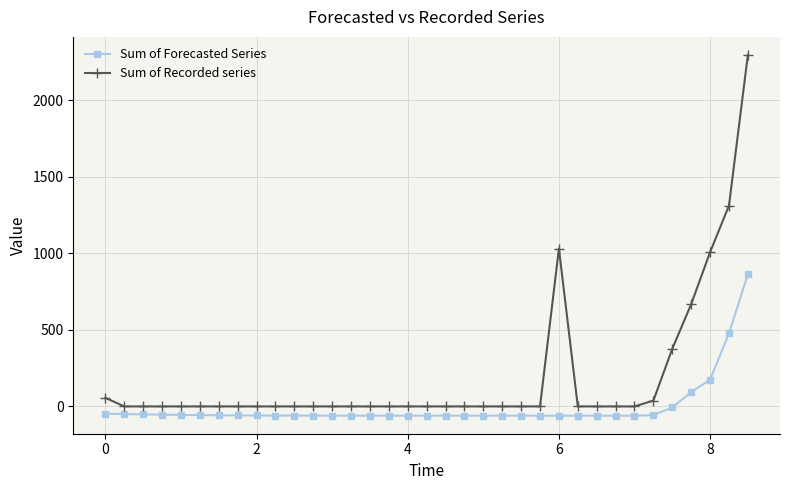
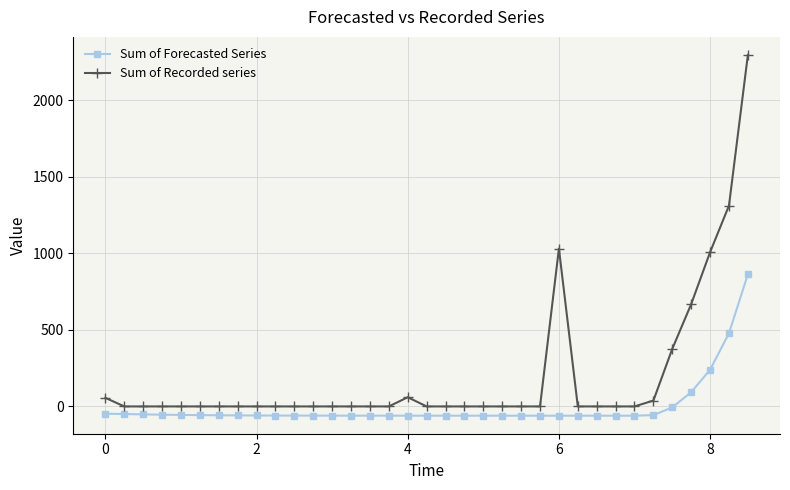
  {
    "Sum of Forecasted Series": {
      "0": -50,
      "2": -60,
      "4": -60,
      "6": -60,
-     "8": 170
+     "8": 240
    },
    "Sum of Recorded series": {
      "0": 60,
      "2": 0,
-     "4": 0,
+     "4": 60,
      "6": 1030,
      "8": 1010
    }
  }
